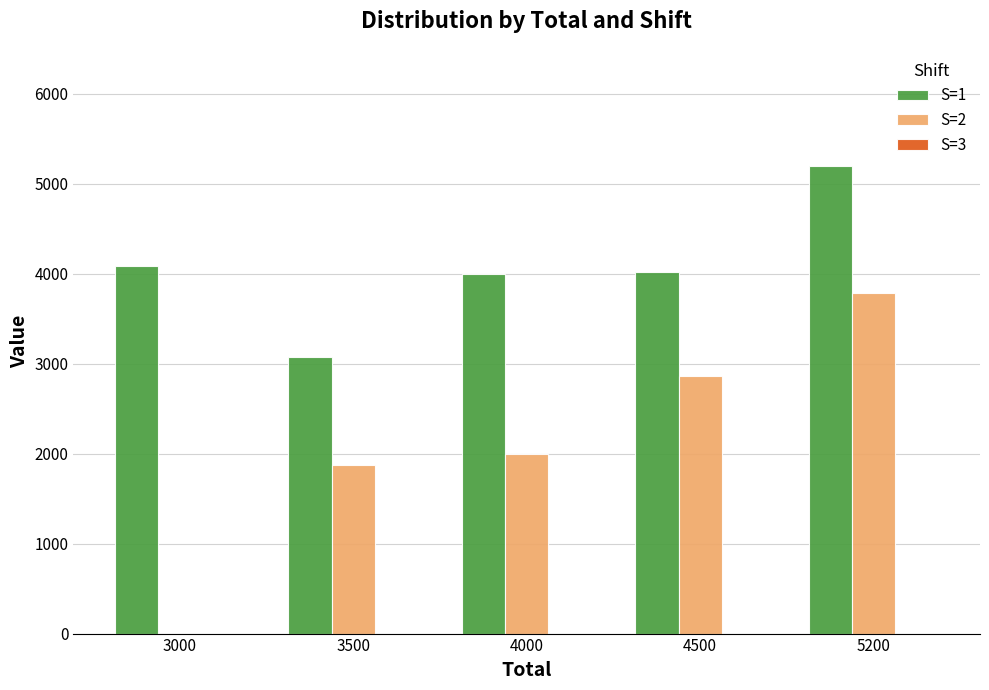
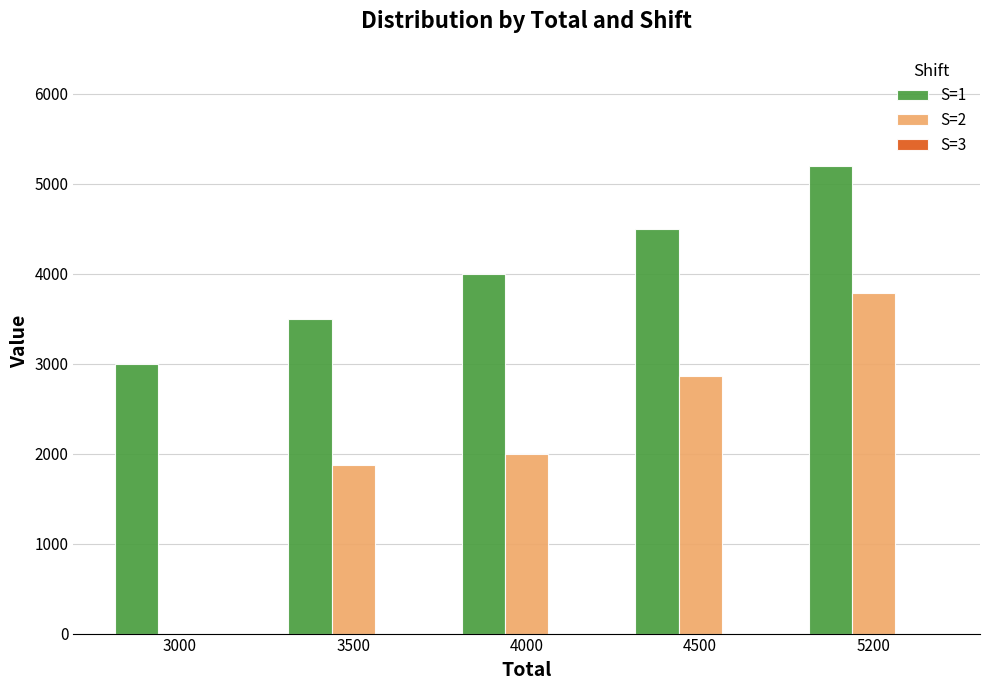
  {
    "S=1": {
-     "3000": 4100,
-     "3500": 3100,
+     "3000": 3000,
+     "3500": 3500,
      "4000": 4000,
-     "4500": 4000,
+     "4500": 4500,
      "5200": 5200
    },
    "S=2": {
      "3000": 0,
      "3500": 1900,
      "4000": 2000,
      "4500": 2900,
      "5200": 3800
    },
    "S=3": {
      "3000": 0,
      "3500": 0,
      "4000": 0,
      "4500": 0,
      "5200": 0
    }
  }
